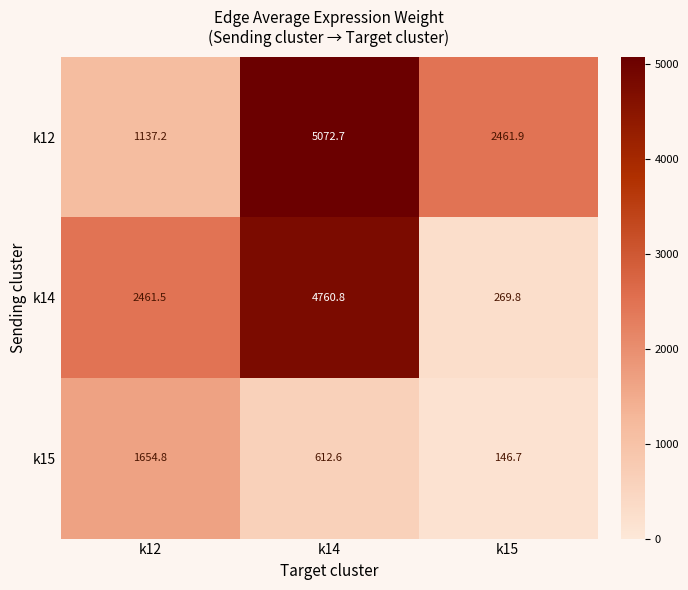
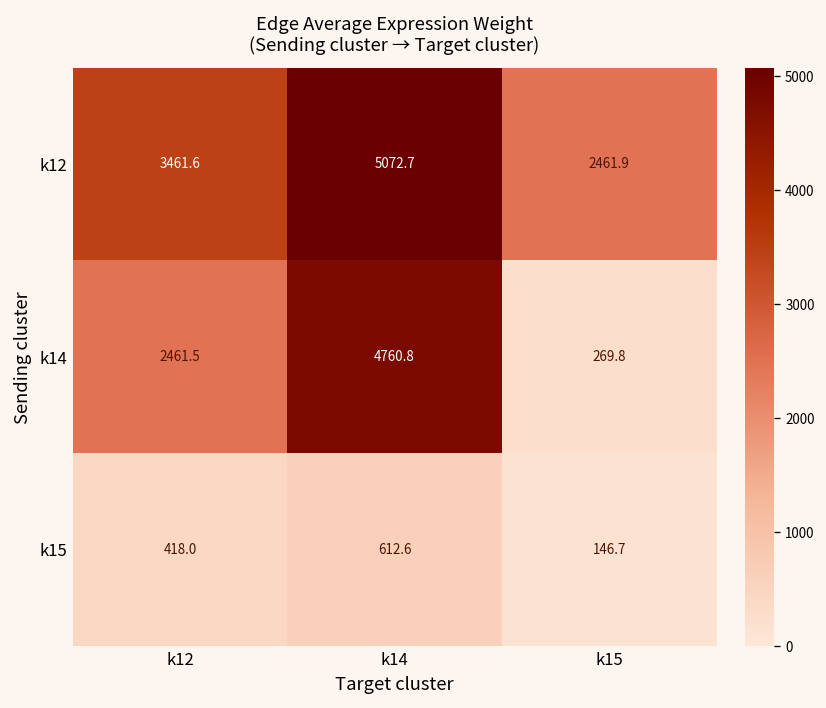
  {
    "k12": {
-     "k12": 1137.2,
+     "k12": 3461.6,
      "k14": 5072.7,
      "k15": 2461.9
    },
    "k14": {
      "k12": 2461.5,
      "k14": 4760.8,
      "k15": 269.8
    },
    "k15": {
-     "k12": 1654.8,
+     "k12": 418.0,
      "k14": 612.6,
      "k15": 146.7
    }
  }
